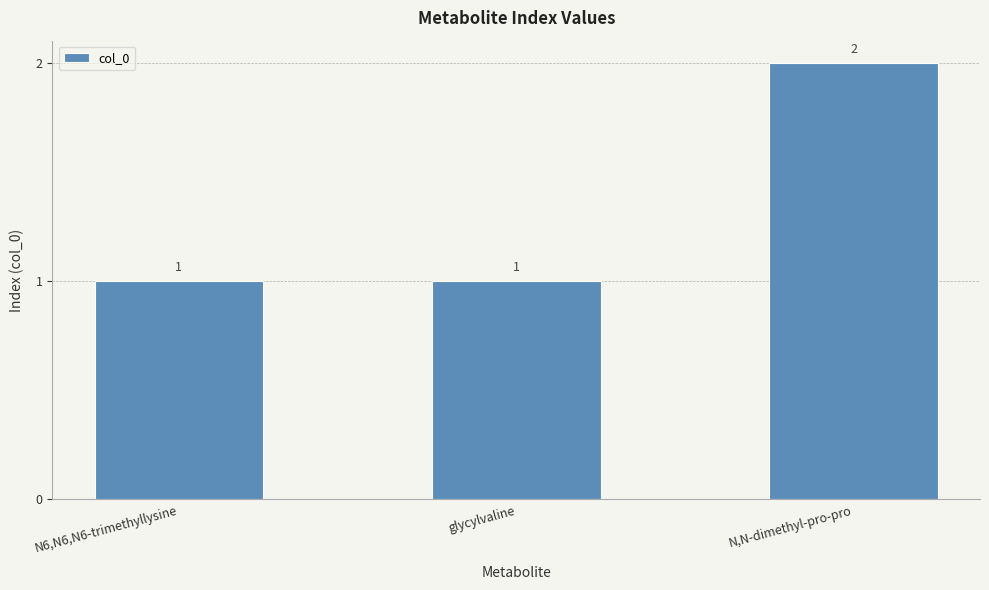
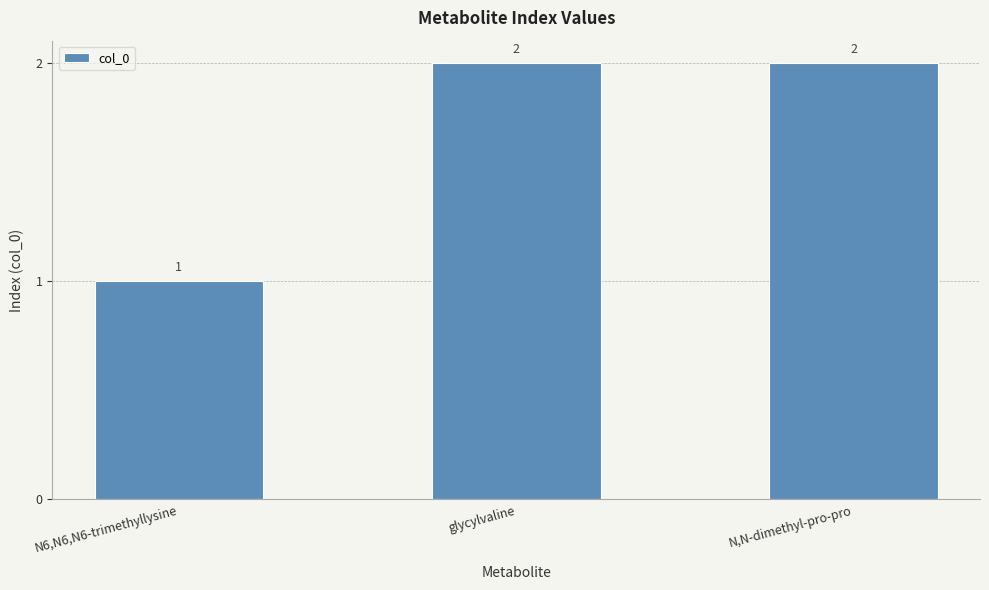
  {
    "N6,N6,N6-trimethyllysine": 1,
-   "glycylvaline": 1,
+   "glycylvaline": 2,
    "N,N-dimethyl-pro-pro": 2
  }
